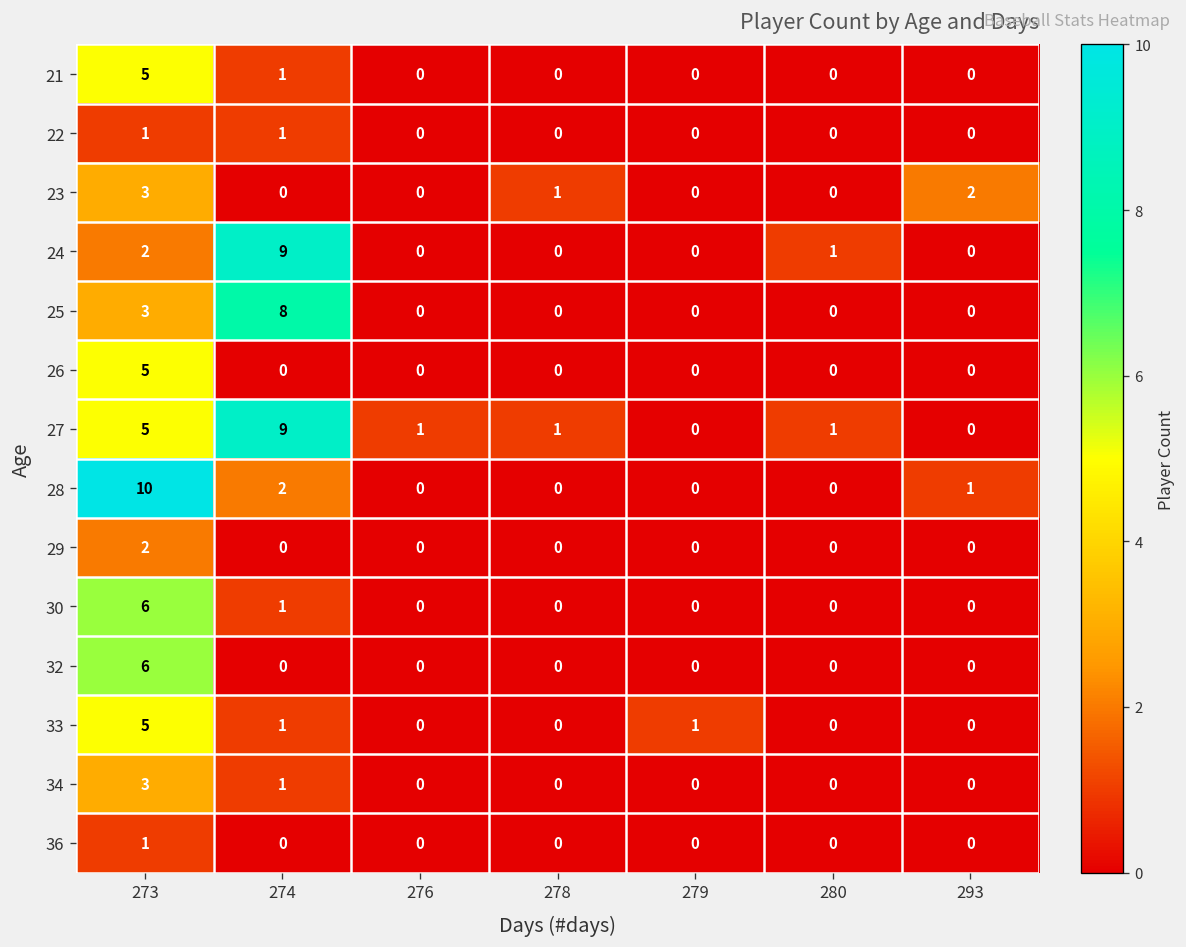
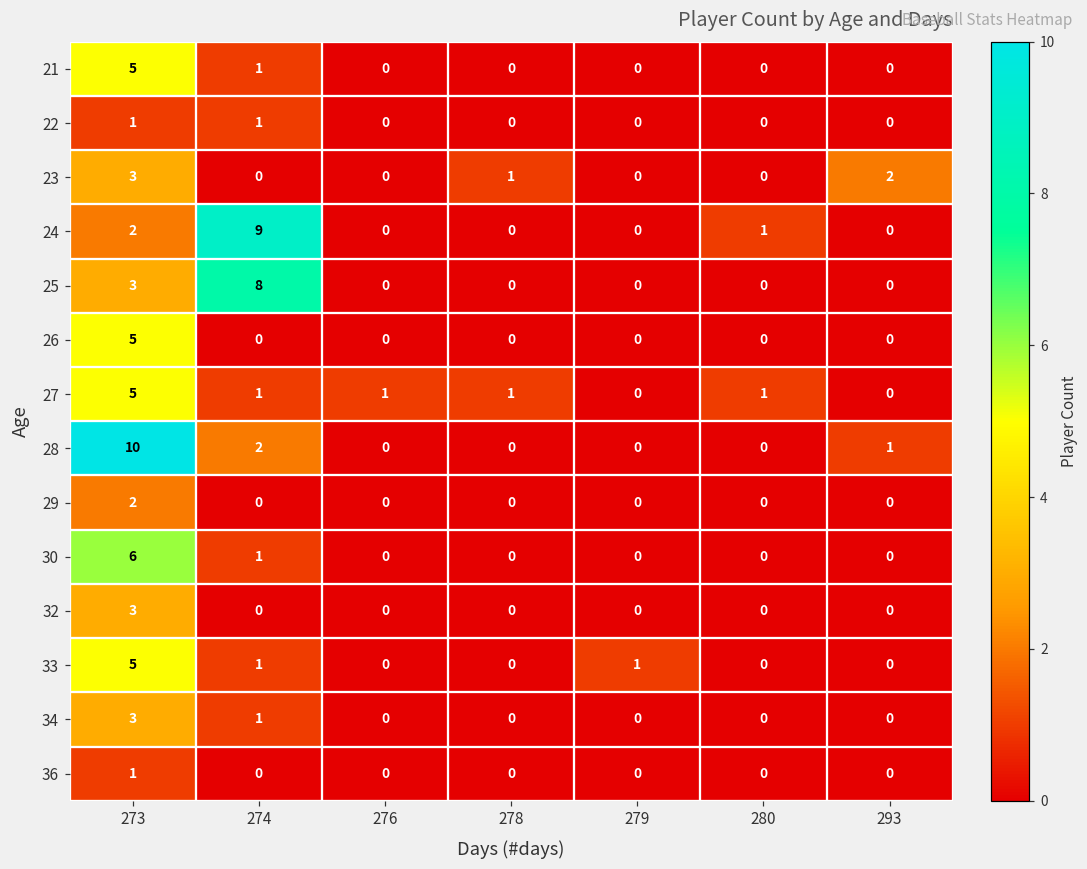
  {
    "21": {
      "273": 5,
      "274": 1,
      "276": 0,
      "278": 0,
      "279": 0,
      "280": 0,
      "293": 0
    },
    "22": {
      "273": 1,
      "274": 1,
      "276": 0,
      "278": 0,
      "279": 0,
      "280": 0,
      "293": 0
    },
    "23": {
      "273": 3,
      "274": 0,
      "276": 0,
      "278": 1,
      "279": 0,
      "280": 0,
      "293": 2
    },
    "24": {
      "273": 2,
      "274": 9,
      "276": 0,
      "278": 0,
      "279": 0,
      "280": 1,
      "293": 0
    },
    "25": {
      "273": 3,
      "274": 8,
      "276": 0,
      "278": 0,
      "279": 0,
      "280": 0,
      "293": 0
    },
    "26": {
      "273": 5,
      "274": 0,
      "276": 0,
      "278": 0,
      "279": 0,
      "280": 0,
      "293": 0
    },
    "27": {
      "273": 5,
-     "274": 9,
+     "274": 1,
      "276": 1,
      "278": 1,
      "279": 0,
      "280": 1,
      "293": 0
    },
    "28": {
      "273": 10,
      "274": 2,
      "276": 0,
      "278": 0,
      "279": 0,
      "280": 0,
      "293": 1
    },
    "29": {
      "273": 2,
      "274": 0,
      "276": 0,
      "278": 0,
      "279": 0,
      "280": 0,
      "293": 0
    },
    "30": {
      "273": 6,
      "274": 1,
      "276": 0,
      "278": 0,
      "279": 0,
      "280": 0,
      "293": 0
    },
    "32": {
-     "273": 6,
+     "273": 3,
      "274": 0,
      "276": 0,
      "278": 0,
      "279": 0,
      "280": 0,
      "293": 0
    },
    "33": {
      "273": 5,
      "274": 1,
      "276": 0,
      "278": 0,
      "279": 1,
      "280": 0,
      "293": 0
    },
    "34": {
      "273": 3,
      "274": 1,
      "276": 0,
      "278": 0,
      "279": 0,
      "280": 0,
      "293": 0
    },
    "36": {
      "273": 1,
      "274": 0,
      "276": 0,
      "278": 0,
      "279": 0,
      "280": 0,
      "293": 0
    }
  }
